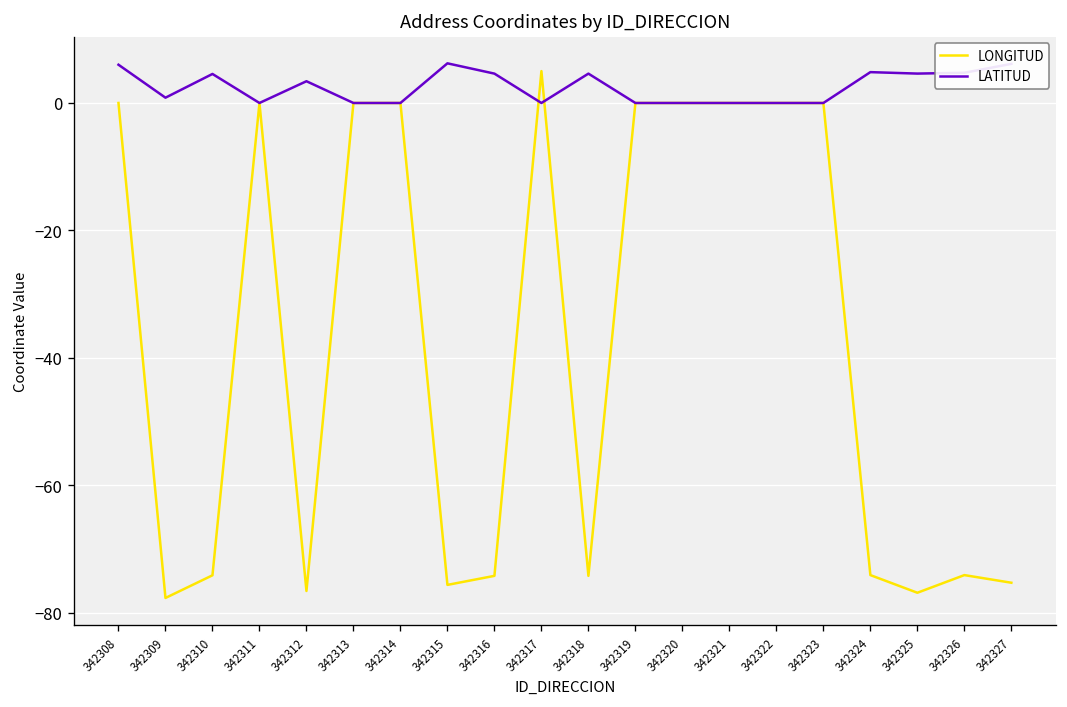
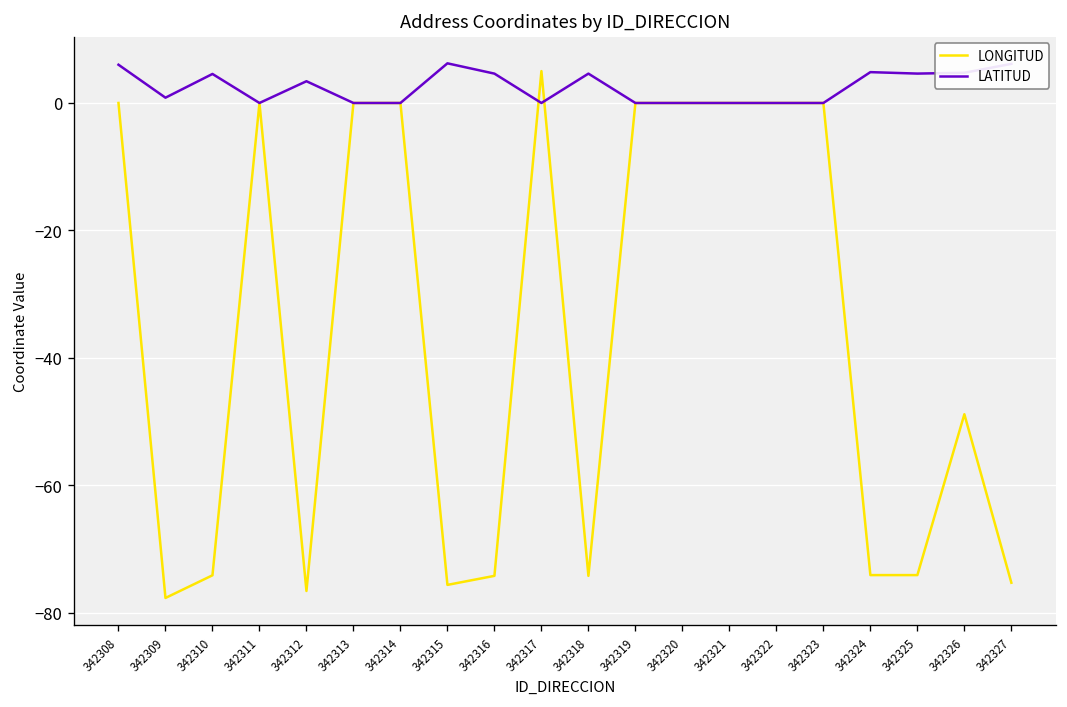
  {
    "LONGITUD": {
      "342308": 0,
      "342309": -78,
      "342310": -74,
      "342312": -77,
      "342315": -76,
      "342316": -74,
      "342317": 5,
      "342318": -74,
      "342324": -74,
-     "342325": -77,
-     "342326": -74,
+     "342325": -74,
+     "342326": -49,
      "342327": -75
    },
    "LATITUD": {
      "342308": 6,
      "342309": 1,
      "342310": 5,
      "342312": 3,
      "342315": 6,
      "342316": 5,
      "342317": 0,
      "342318": 5,
      "342324": 5,
      "342325": 5
    }
  }
